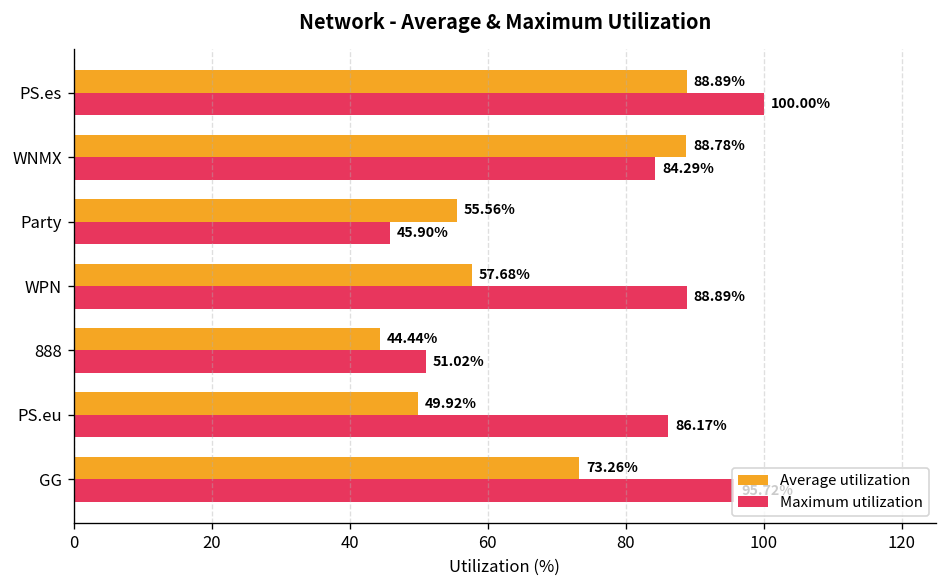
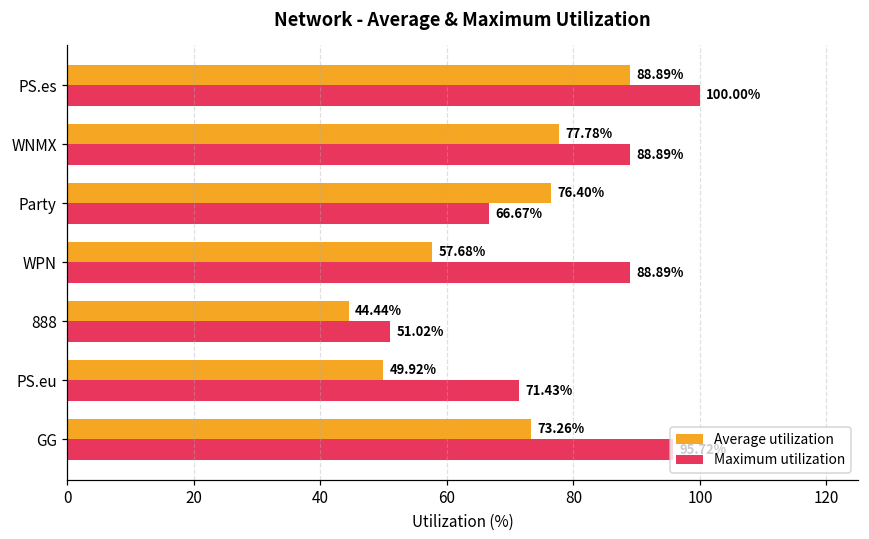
  {
    "Average utilization": {
      "PS.es": "88.89%",
-     "WNMX": "88.78%",
-     "Party": "55.56%",
+     "WNMX": "77.78%",
+     "Party": "76.40%",
      "WPN": "57.68%",
      "888": "44.44%",
      "PS.eu": "49.92%",
      "GG": "73.26%"
    },
    "Maximum utilization": {
      "PS.es": "100.00%",
-     "WNMX": "84.29%",
-     "Party": "45.90%",
+     "WNMX": "88.89%",
+     "Party": "66.67%",
      "WPN": "88.89%",
      "888": "51.02%",
-     "PS.eu": "86.17%"
+     "PS.eu": "71.43%"
    }
  }
